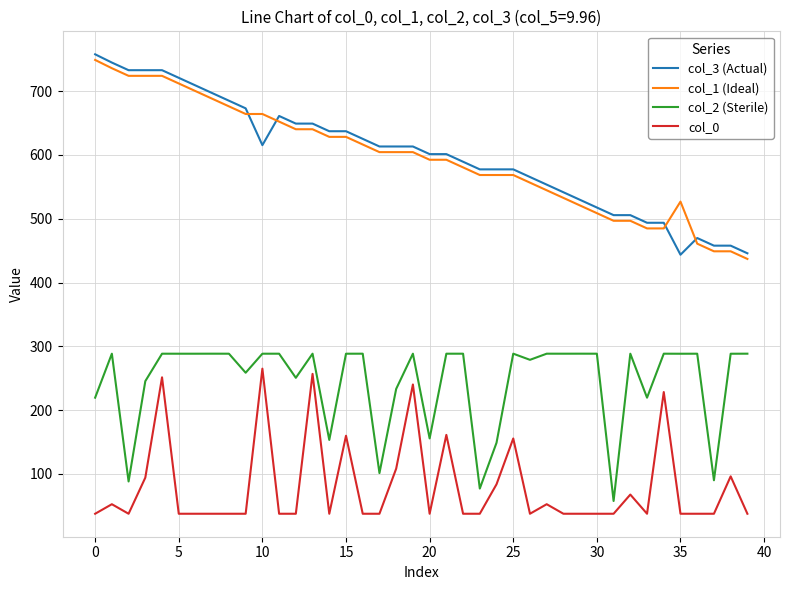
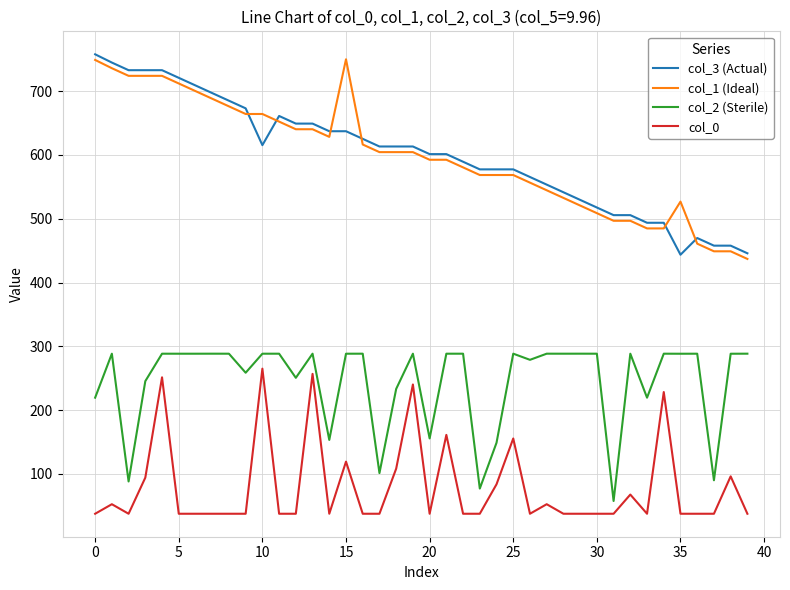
  {
    "col_3 (Actual)": {
      "0": 760,
      "5": 720,
      "10": 620,
      "15": 640,
      "20": 600,
      "25": 580,
      "30": 520,
      "35": 440
    },
    "col_1 (Ideal)": {
      "0": 750,
      "5": 710,
      "10": 660,
-     "15": 630,
+     "15": 750,
      "20": 590,
      "25": 570,
      "30": 510,
      "35": 530
    },
    "col_2 (Sterile)": {
      "0": 220,
      "5": 290,
      "10": 290,
      "15": 290,
      "20": 160,
      "25": 290,
      "30": 290,
      "35": 290
    },
    "col_0": {
      "0": 40,
      "5": 40,
      "10": 270,
-     "15": 160,
+     "15": 120,
      "20": 40,
      "25": 160,
      "30": 40,
      "35": 40
    }
  }
